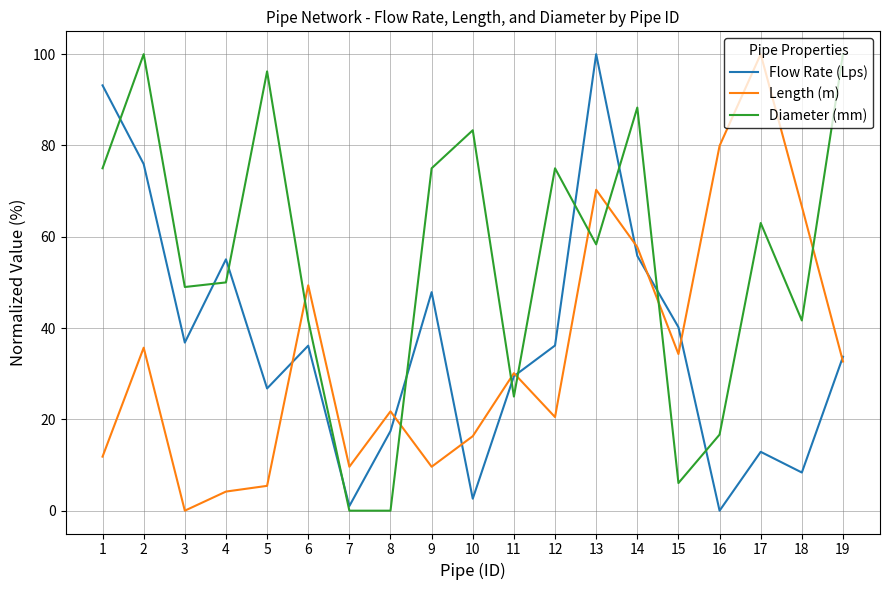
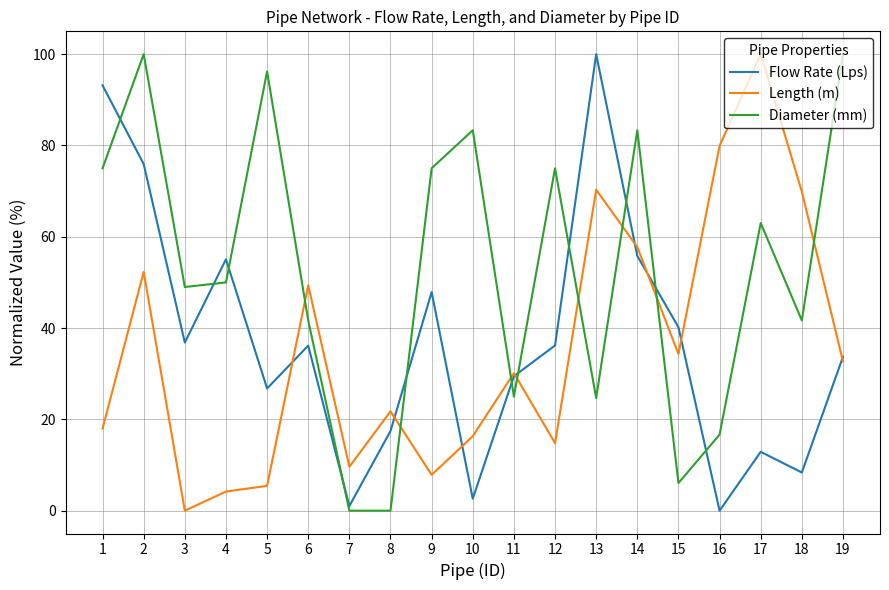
  {
    "Flow Rate (Lps)": {
      "1": 93,
      "2": 76,
      "3": 37,
      "4": 55,
      "5": 27,
      "6": 36,
      "7": 1,
      "8": 17,
      "9": 48,
      "10": 3,
      "11": 29,
      "12": 36,
      "13": 100,
      "14": 56,
      "15": 40,
      "16": 0,
      "17": 13,
      "18": 8,
      "19": 34
    },
    "Length (m)": {
-     "1": 12,
-     "2": 36,
+     "1": 18,
+     "2": 52,
      "3": 0,
      "4": 4,
      "5": 5,
      "6": 49,
      "7": 10,
      "8": 22,
-     "9": 10,
+     "9": 8,
      "10": 16,
      "11": 30,
-     "12": 21,
+     "12": 15,
      "13": 70,
      "14": 58,
      "15": 34,
      "16": 80,
-     "18": 67,
+     "18": 70,
      "19": 33
    },
    "Diameter (mm)": {
      "1": 75,
      "2": 100,
      "3": 49,
      "4": 50,
      "5": 96,
      "6": 42,
      "7": 0,
      "8": 0,
      "9": 75,
      "10": 83,
      "11": 25,
      "12": 75,
-     "13": 58,
-     "14": 88,
+     "13": 25,
+     "14": 83,
      "15": 6,
      "16": 17,
      "17": 63,
      "18": 42
    }
  }
